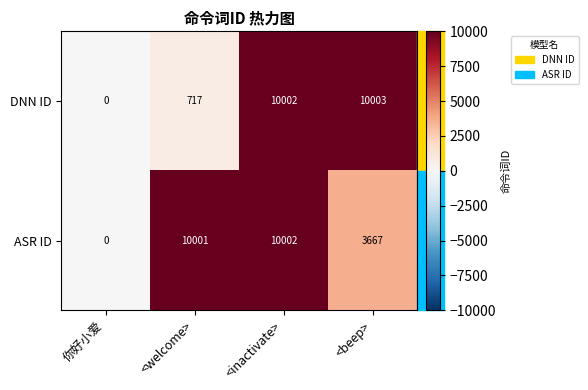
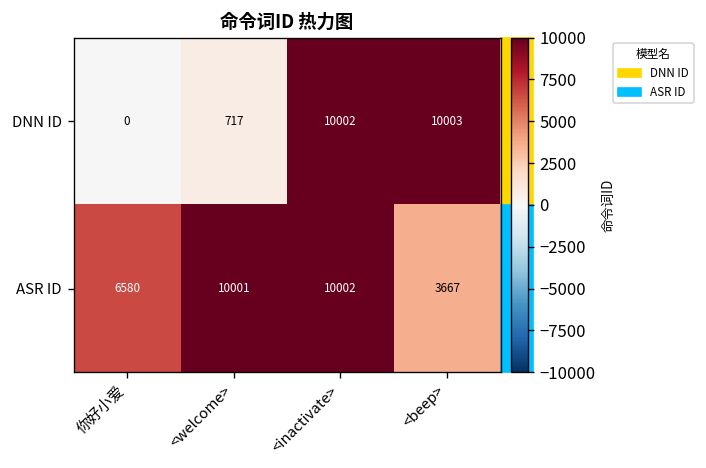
  {
    "DNN ID": {
      "你好小爱": 0,
      "<welcome>": 717,
      "<inactivate>": 10002,
      "<beep>": 10003
    },
    "ASR ID": {
-     "你好小爱": 0,
+     "你好小爱": 6580,
      "<welcome>": 10001,
      "<inactivate>": 10002,
      "<beep>": 3667
    }
  }
